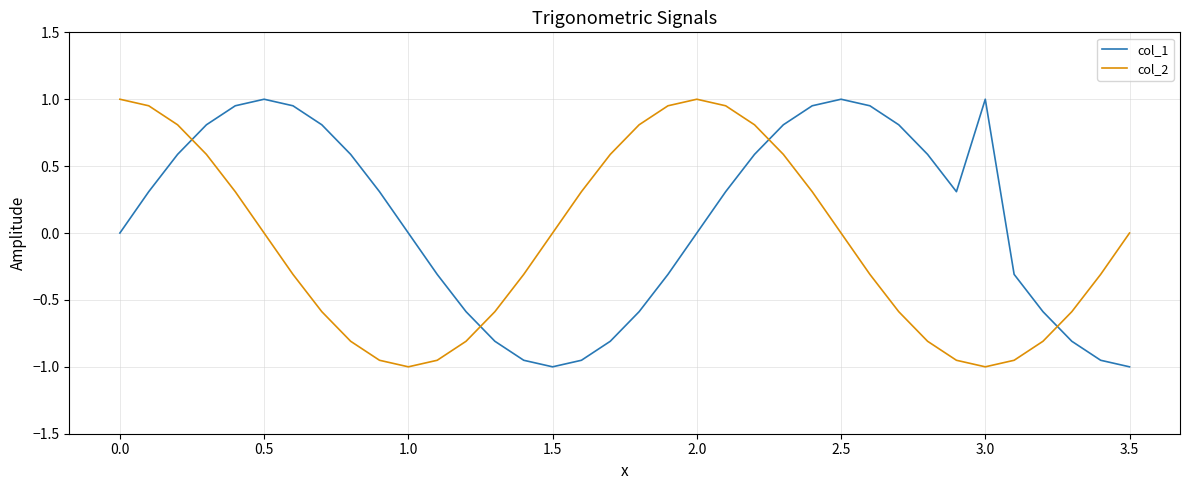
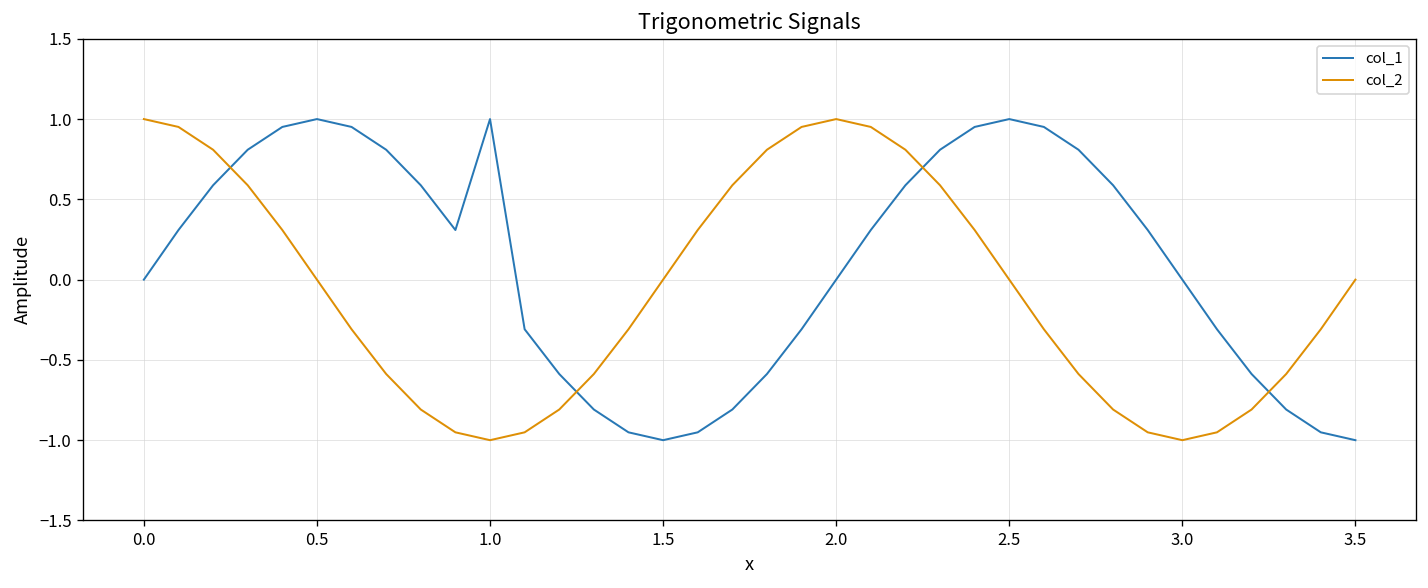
  {
    "col_1": {
      "0.0": 0,
      "0.5": 1,
-     "1.0": 0,
+     "1.0": 1,
      "1.5": -1,
      "2.0": 0,
      "2.5": 1,
-     "3.0": 1,
+     "3.0": 0,
      "3.5": -1
    },
    "col_2": {
      "0.0": 1,
      "0.5": 0,
      "1.0": -1,
      "1.5": 0,
      "2.0": 1,
      "2.5": 0,
      "3.0": -1,
      "3.5": 0
    }
  }
